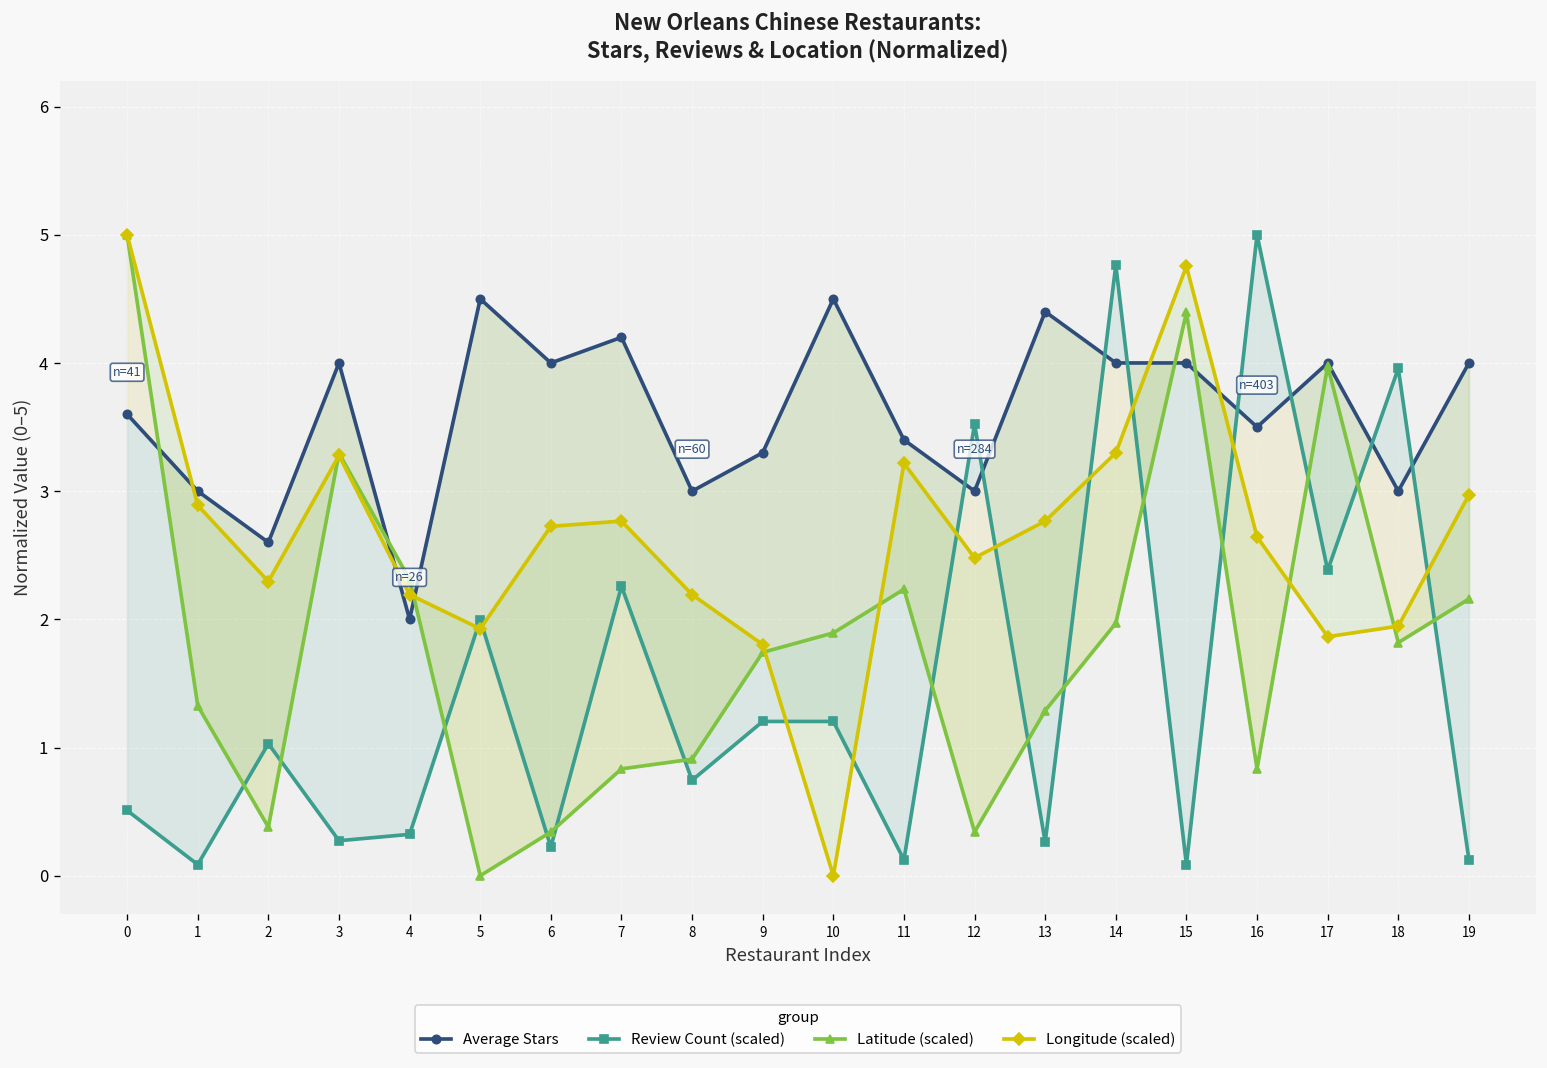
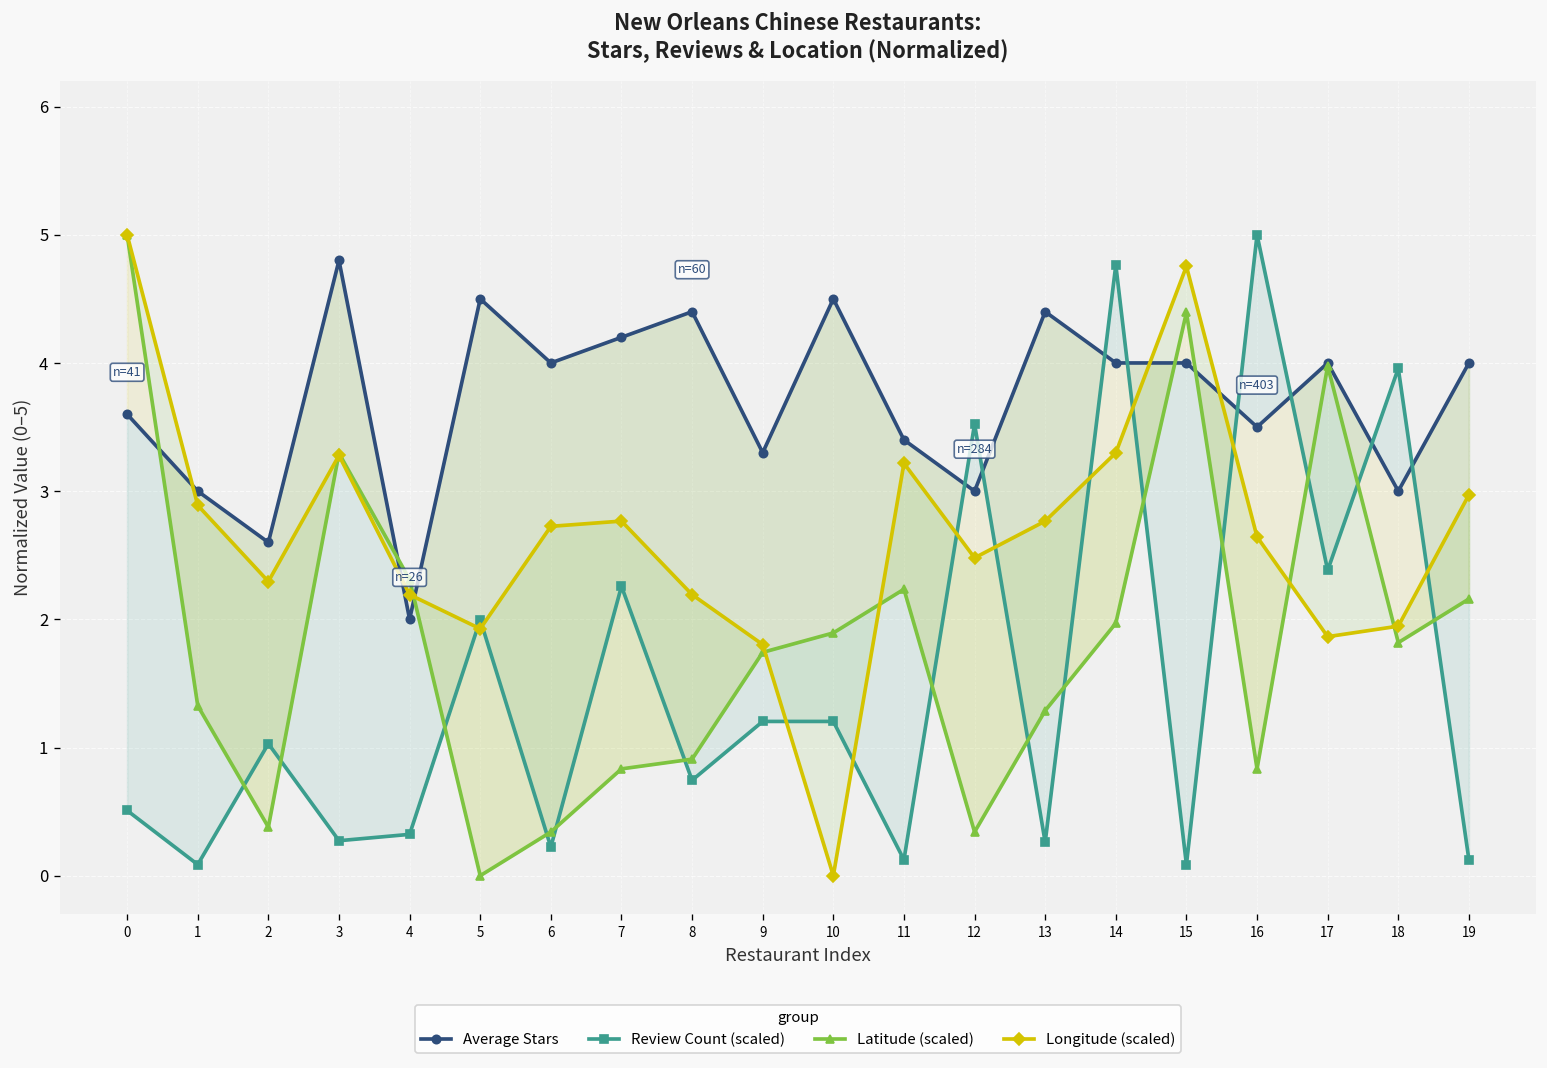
  {
    "Average Stars": {
-     "3": 4.0,
-     "8": 3.0
+     "3": 4.8,
+     "8": 4.4
    }
  }
